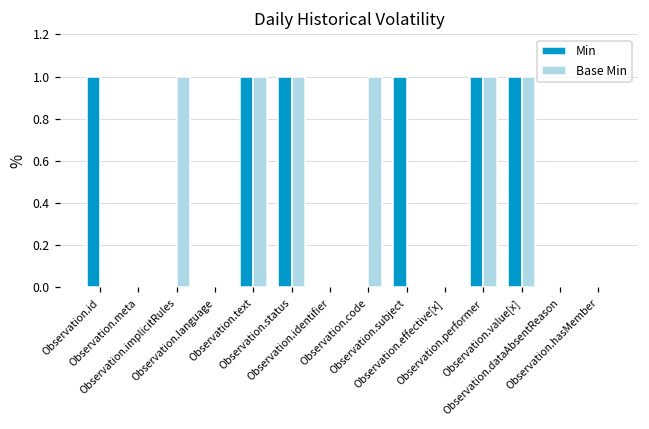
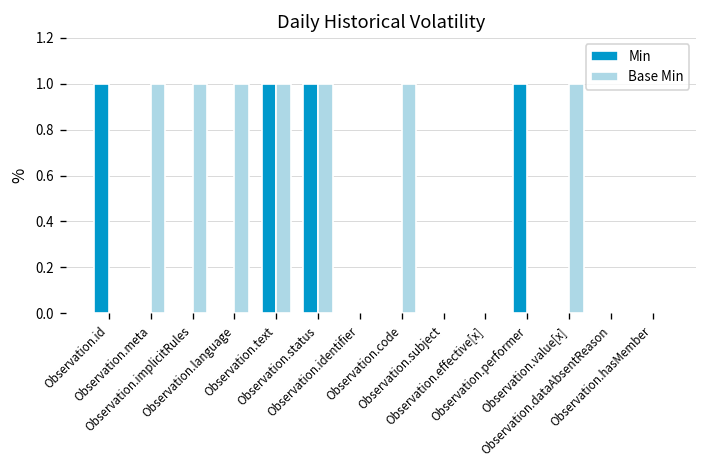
  {
    "Min": {
      "Observation.id": 1,
      "Observation.meta": 0,
      "Observation.implicitRules": 0,
      "Observation.language": 0,
      "Observation.text": 1,
      "Observation.status": 1,
      "Observation.identifier": 0,
      "Observation.code": 0,
-     "Observation.subject": 1,
+     "Observation.subject": 0,
      "Observation.effective[x]": 0,
      "Observation.performer": 1,
-     "Observation.value[x]": 1,
+     "Observation.value[x]": 0,
      "Observation.dataAbsentReason": 0,
      "Observation.hasMember": 0
    },
    "Base Min": {
      "Observation.id": 0,
-     "Observation.meta": 0,
+     "Observation.meta": 1,
      "Observation.implicitRules": 1,
-     "Observation.language": 0,
+     "Observation.language": 1,
      "Observation.text": 1,
      "Observation.status": 1,
      "Observation.identifier": 0,
      "Observation.code": 1,
      "Observation.subject": 0,
      "Observation.effective[x]": 0,
-     "Observation.performer": 1,
+     "Observation.performer": 0,
      "Observation.value[x]": 1,
      "Observation.dataAbsentReason": 0,
      "Observation.hasMember": 0
    }
  }
